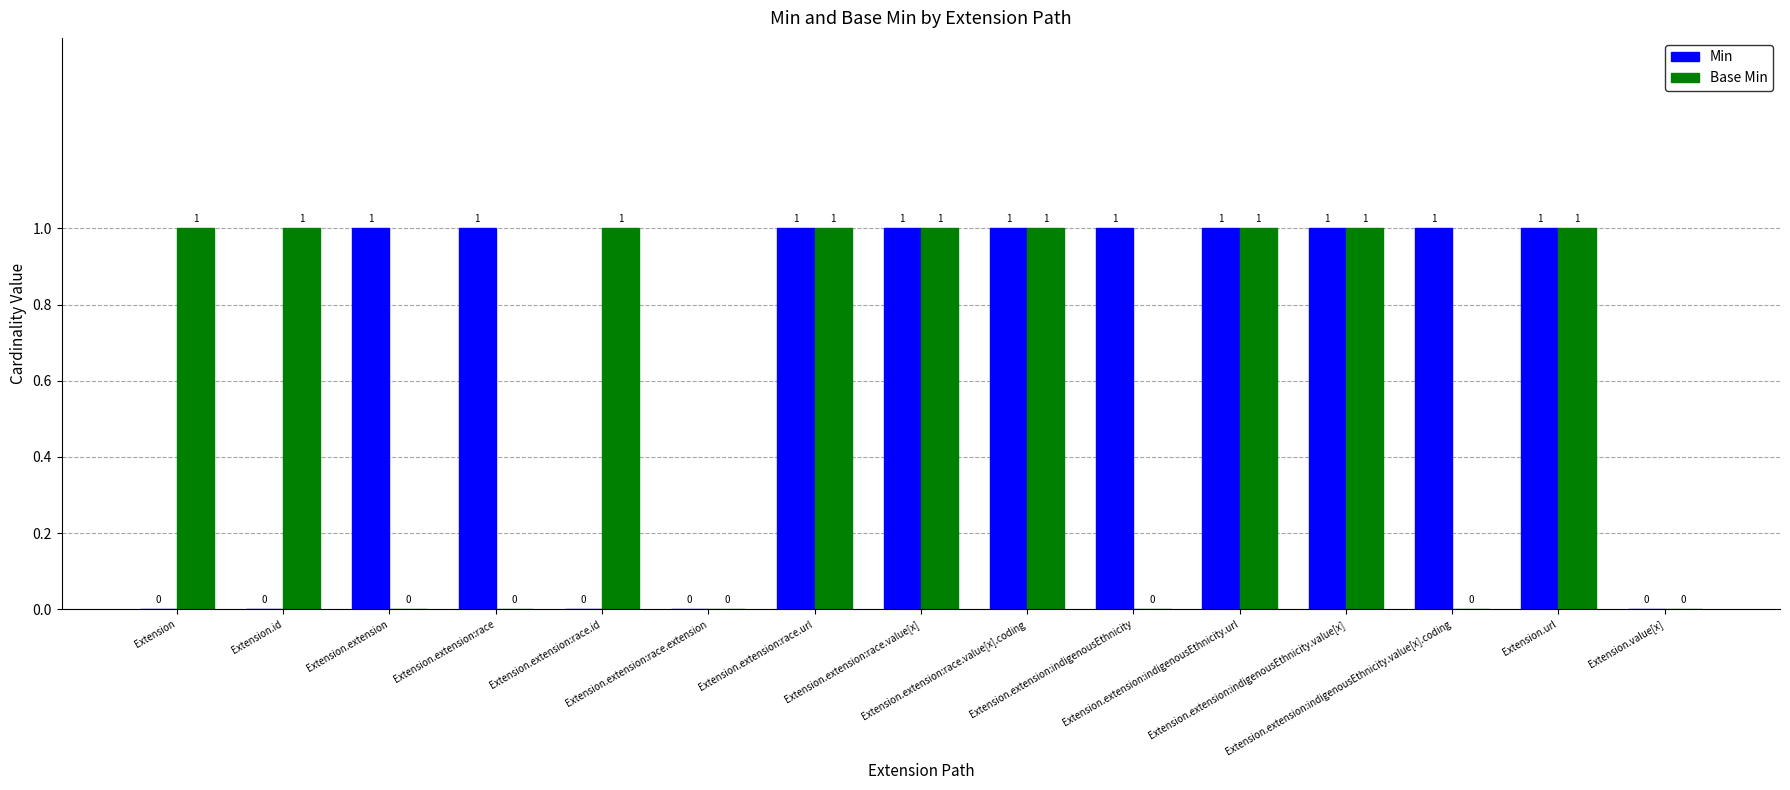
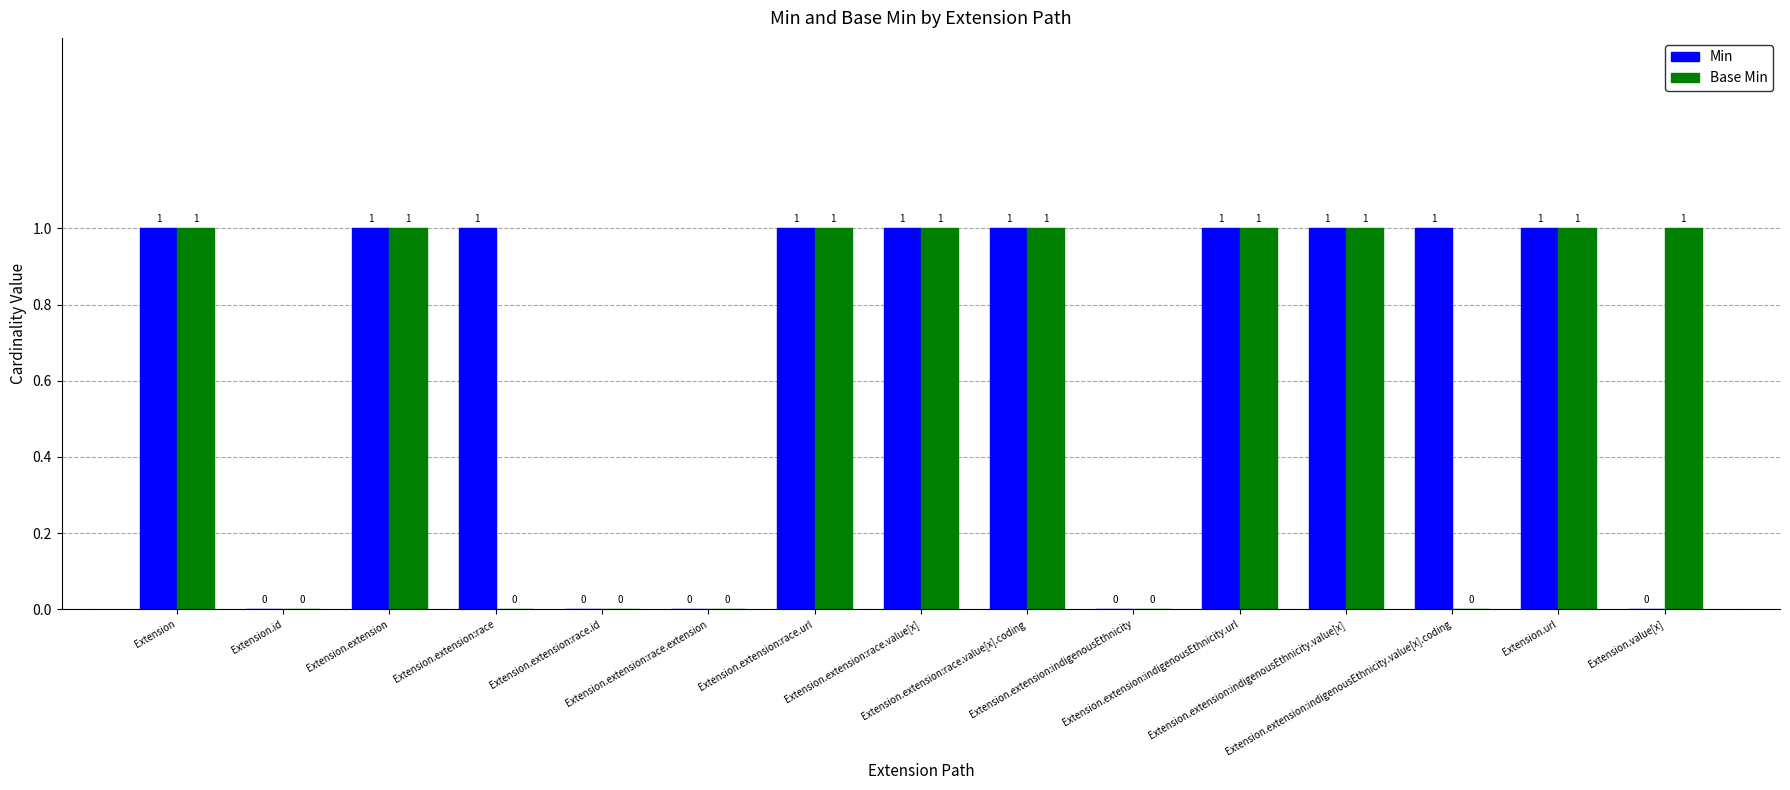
  {
    "Min": {
-     "Extension": 0,
+     "Extension": 1,
      "Extension.id": 0,
      "Extension.extension": 1,
      "Extension.extension:race": 1,
      "Extension.extension:race.id": 0,
      "Extension.extension:race.extension": 0,
      "Extension.extension:race.url": 1,
      "Extension.extension:race.value[x]": 1,
      "Extension.extension:race.value[x].coding": 1,
-     "Extension.extension:indigenousEthnicity": 1,
+     "Extension.extension:indigenousEthnicity": 0,
      "Extension.extension:indigenousEthnicity.url": 1,
      "Extension.extension:indigenousEthnicity.value[x]": 1,
      "Extension.extension:indigenousEthnicity.value[x].coding": 1,
      "Extension.url": 1,
      "Extension.value[x]": 0
    },
    "Base Min": {
      "Extension": 1,
-     "Extension.id": 1,
-     "Extension.extension": 0,
+     "Extension.id": 0,
+     "Extension.extension": 1,
      "Extension.extension:race": 0,
-     "Extension.extension:race.id": 1,
+     "Extension.extension:race.id": 0,
      "Extension.extension:race.extension": 0,
      "Extension.extension:race.url": 1,
      "Extension.extension:race.value[x]": 1,
      "Extension.extension:race.value[x].coding": 1,
      "Extension.extension:indigenousEthnicity": 0,
      "Extension.extension:indigenousEthnicity.url": 1,
      "Extension.extension:indigenousEthnicity.value[x]": 1,
      "Extension.extension:indigenousEthnicity.value[x].coding": 0,
      "Extension.url": 1,
-     "Extension.value[x]": 0
+     "Extension.value[x]": 1
    }
  }
